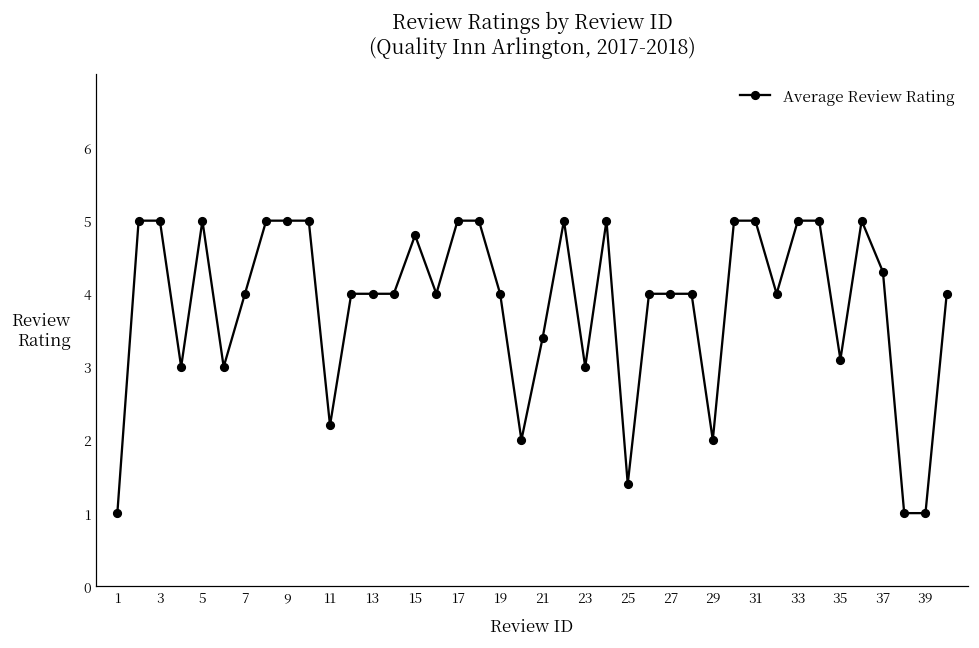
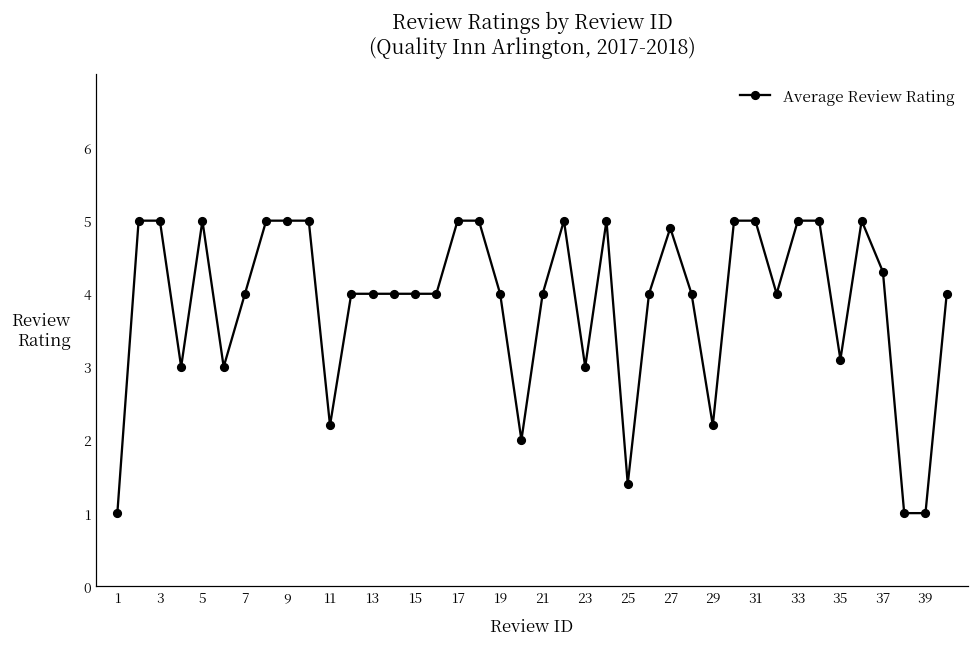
  {
    "1": 1.0,
    "3": 5.0,
    "5": 5.0,
    "7": 4.0,
    "9": 5.0,
    "11": 2.2,
    "13": 4.0,
-   "15": 4.8,
+   "15": 4.0,
    "17": 5.0,
    "19": 4.0,
-   "21": 3.4,
+   "21": 4.0,
    "23": 3.0,
    "25": 1.4,
-   "27": 4.0,
-   "29": 2.0,
+   "27": 4.9,
+   "29": 2.2,
    "31": 5.0,
    "33": 5.0,
    "35": 3.1,
    "37": 4.3,
    "39": 1.0
  }
